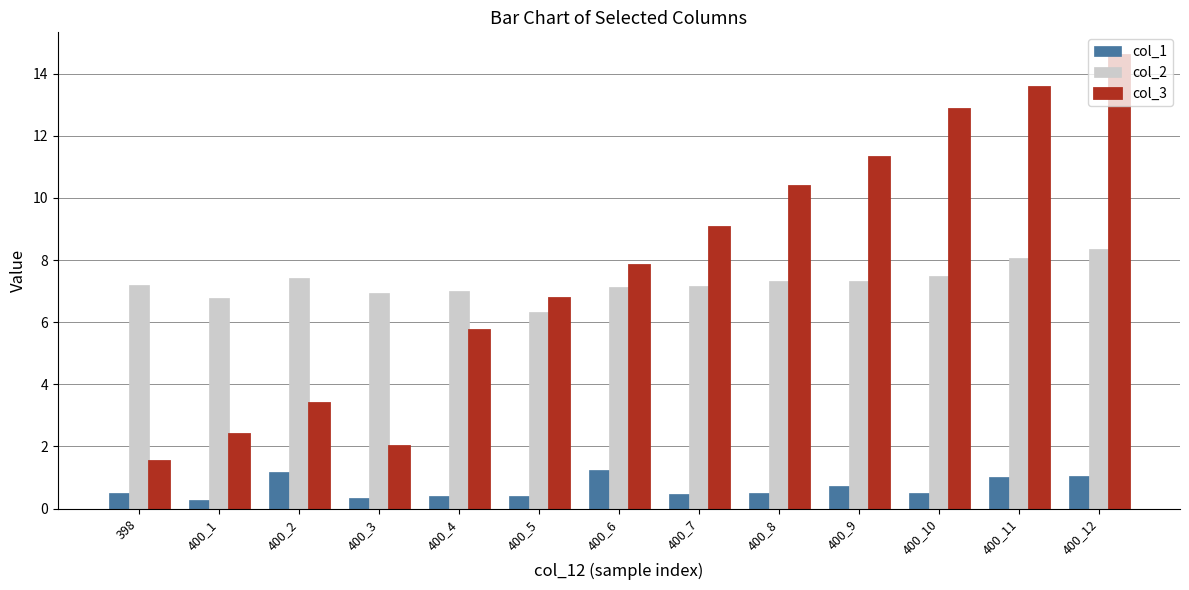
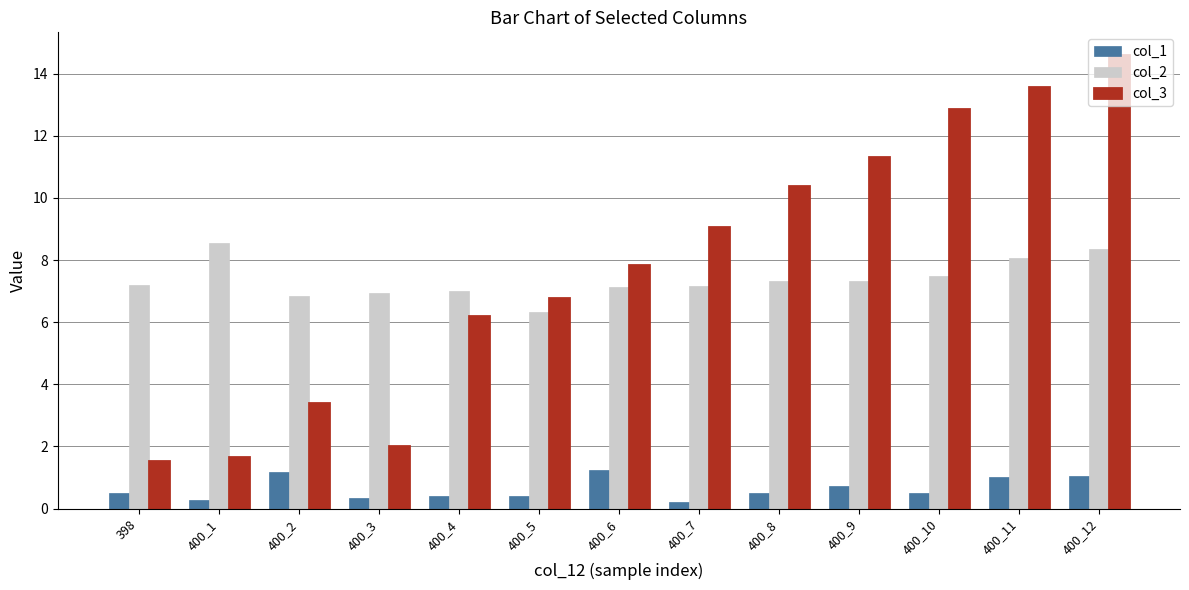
  {
    "col_1": {
      "398": 0.5,
      "400_1": 0.3,
      "400_2": 1.2,
      "400_3": 0.4,
      "400_4": 0.4,
      "400_5": 0.4,
      "400_6": 1.2,
-     "400_7": 0.5,
+     "400_7": 0.2,
      "400_8": 0.5,
      "400_9": 0.7,
      "400_10": 0.5,
      "400_11": 1.0,
      "400_12": 1.0
    },
    "col_2": {
      "398": 7.2,
-     "400_1": 6.8,
-     "400_2": 7.4,
+     "400_1": 8.5,
+     "400_2": 6.8,
      "400_3": 6.9,
      "400_4": 7.0,
      "400_5": 6.3,
      "400_6": 7.1,
      "400_7": 7.2,
      "400_8": 7.3,
      "400_9": 7.3,
      "400_10": 7.5,
      "400_11": 8.1,
      "400_12": 8.4
    },
    "col_3": {
      "398": 1.5,
-     "400_1": 2.4,
+     "400_1": 1.7,
      "400_2": 3.4,
      "400_3": 2.0,
-     "400_4": 5.8,
+     "400_4": 6.2,
      "400_5": 6.8,
      "400_6": 7.8,
      "400_7": 9.1,
      "400_8": 10.4,
      "400_9": 11.3,
      "400_10": 12.9,
      "400_11": 13.6
    }
  }
